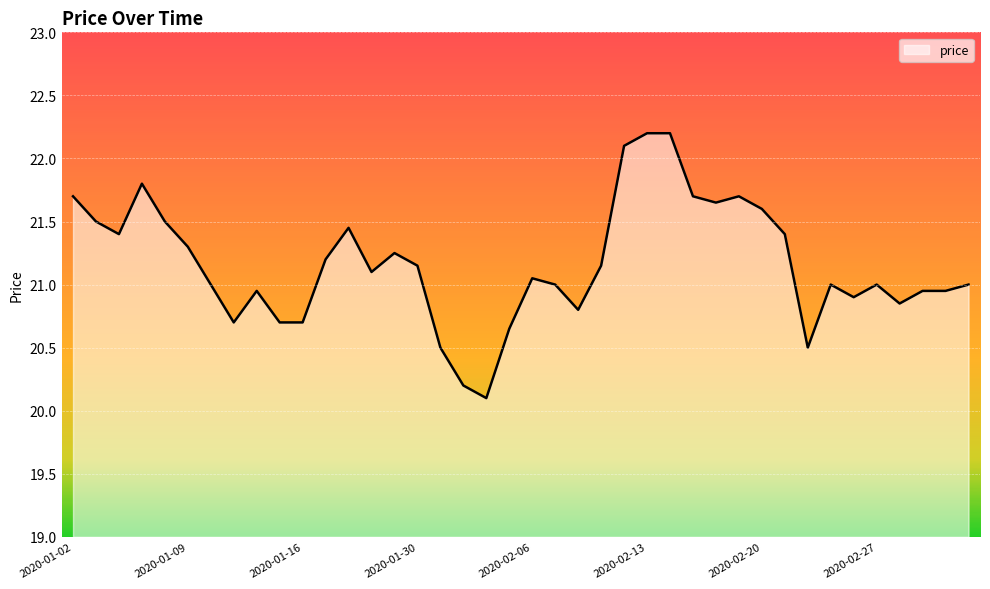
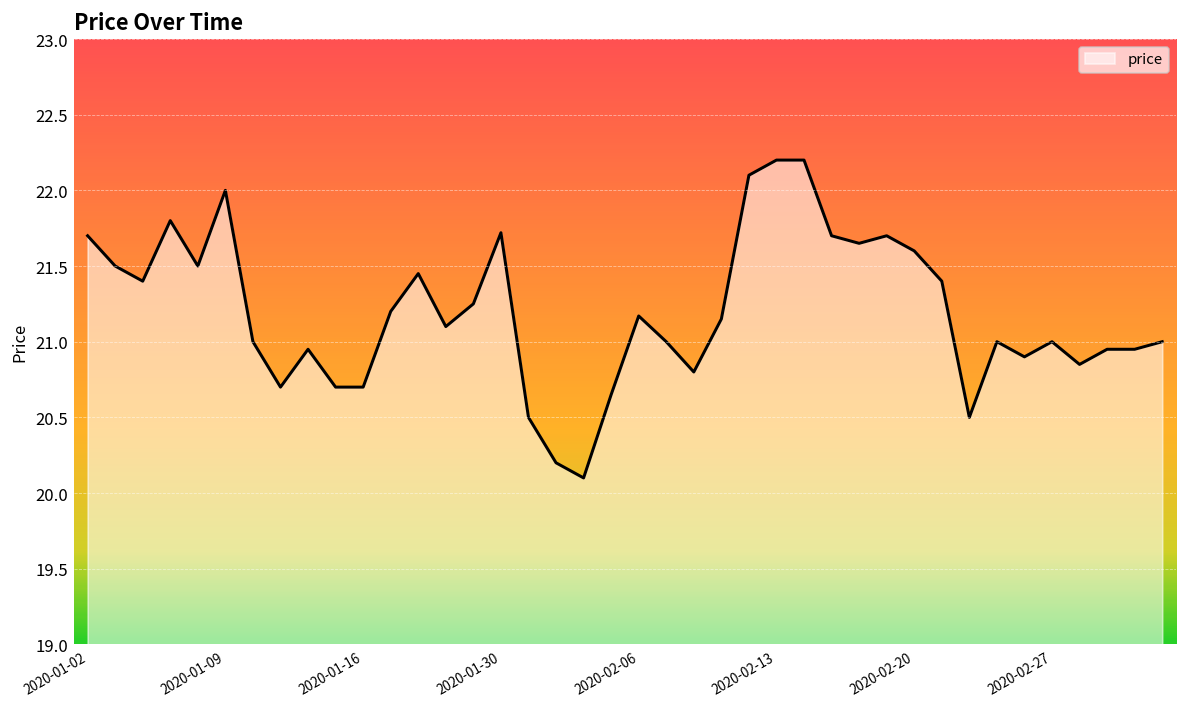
  {
    "2020-01-02": 21.70,
-   "2020-01-09": 21.3,
+   "2020-01-09": 22.0,
    "2020-01-16": 20.70,
-   "2020-01-30": 21.15,
-   "2020-02-06": 21.05,
+   "2020-01-30": 21.72,
+   "2020-02-06": 21.17,
    "2020-02-13": 22.20,
    "2020-02-20": 21.60,
    "2020-02-27": 21.00
  }
